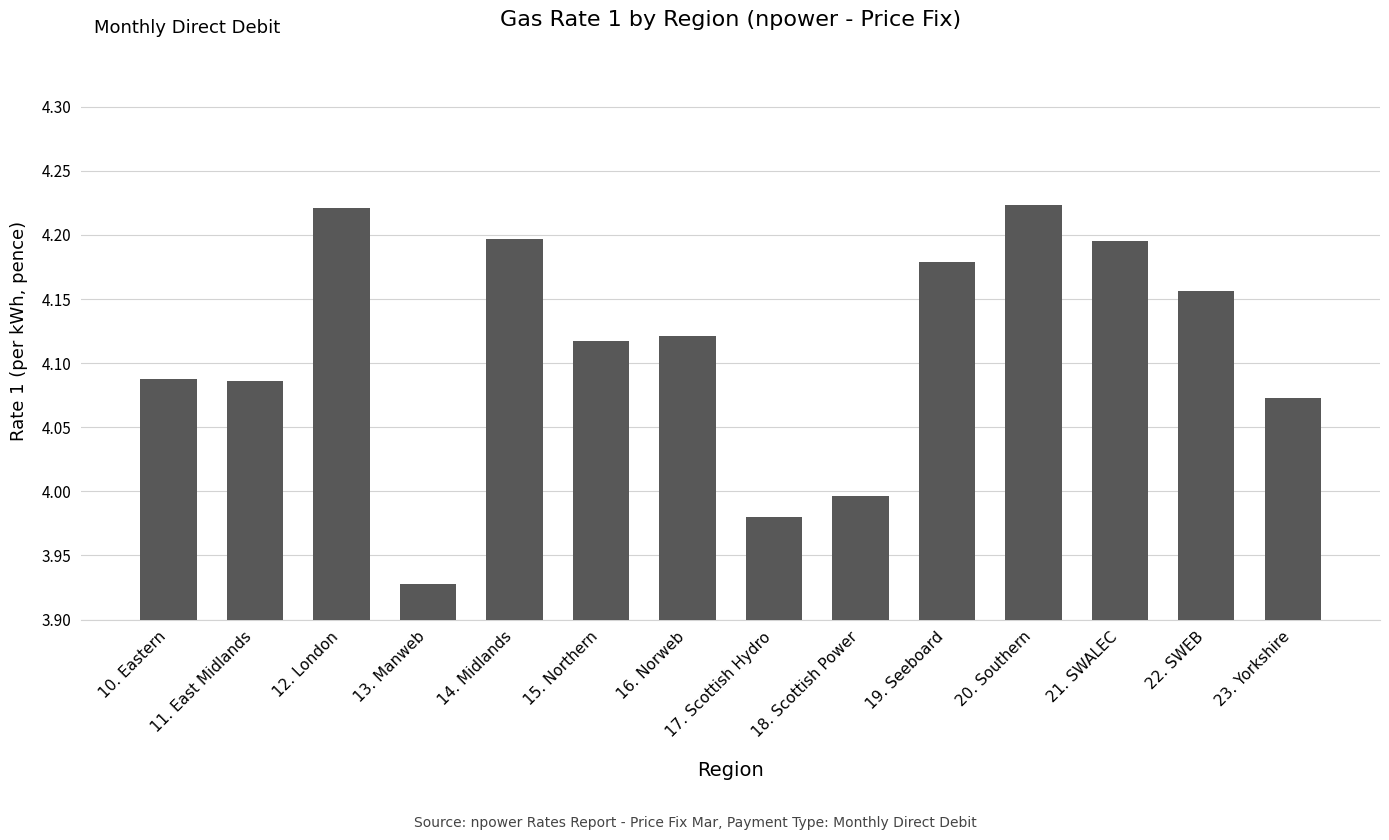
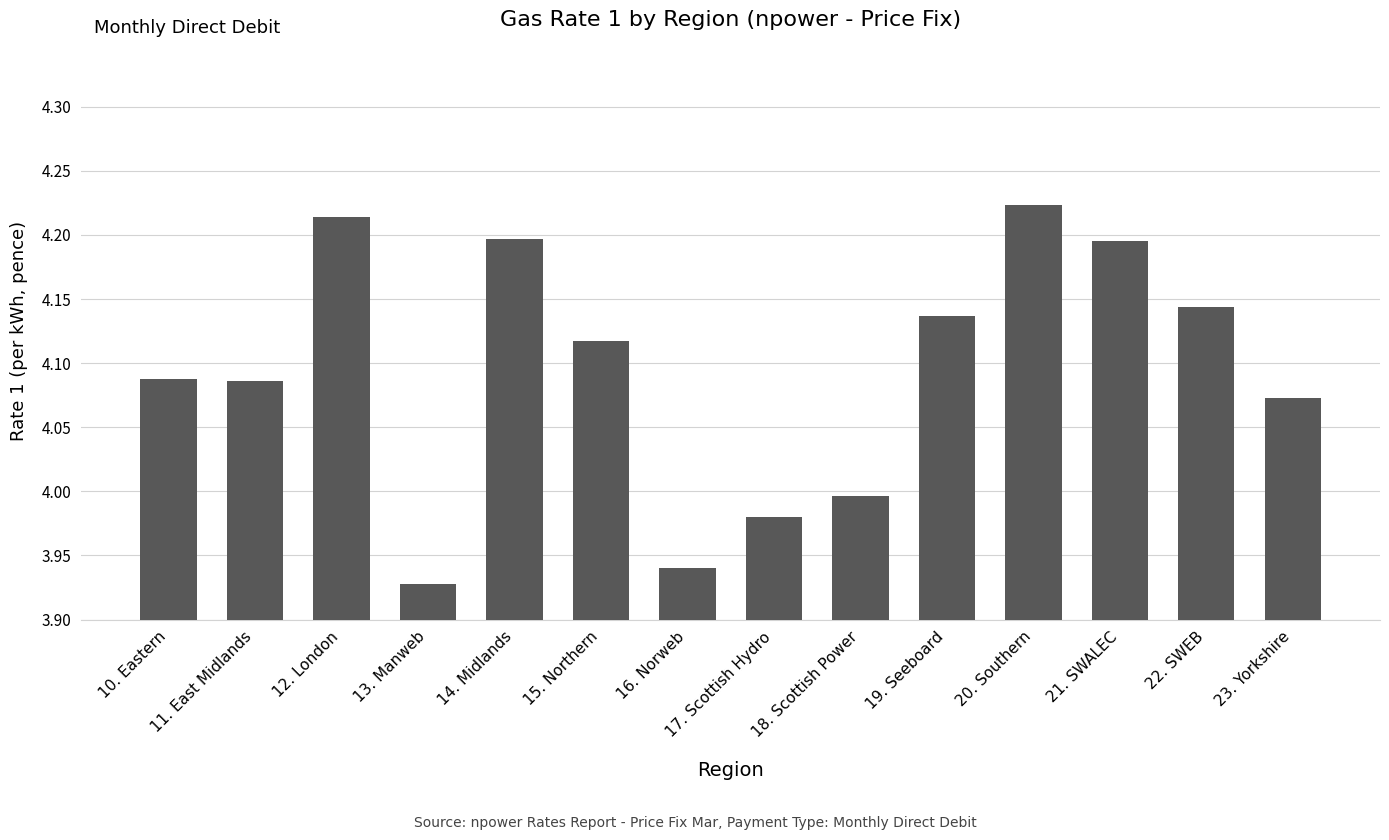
  {
    "10. Eastern": 4.088,
    "11. East Midlands": 4.086,
-   "12. London": 4.221,
+   "12. London": 4.214,
    "13. Manweb": 3.928,
    "14. Midlands": 4.197,
    "15. Northern": 4.117,
-   "16. Norweb": 4.121,
+   "16. Norweb": 3.940,
    "17. Scottish Hydro": 3.980,
    "18. Scottish Power": 3.996,
-   "19. Seeboard": 4.179,
+   "19. Seeboard": 4.137,
    "20. Southern": 4.223,
    "21. SWALEC": 4.195,
-   "22. SWEB": 4.156,
+   "22. SWEB": 4.144,
    "23. Yorkshire": 4.073
  }
